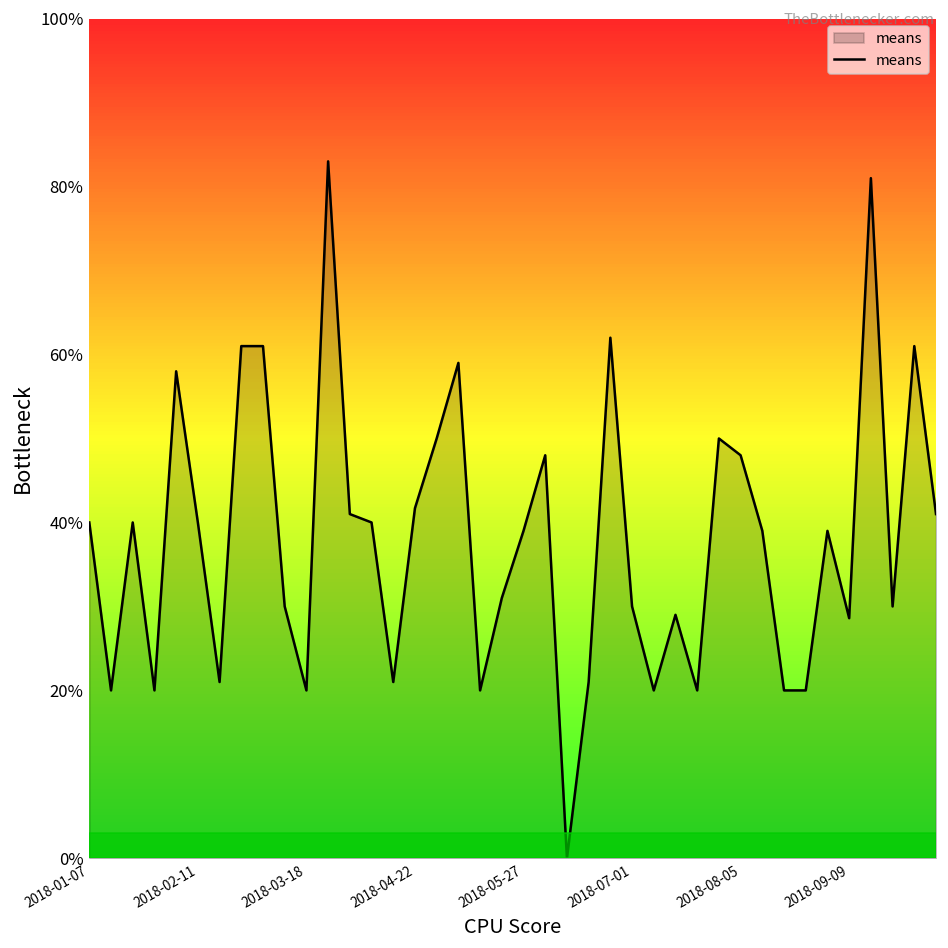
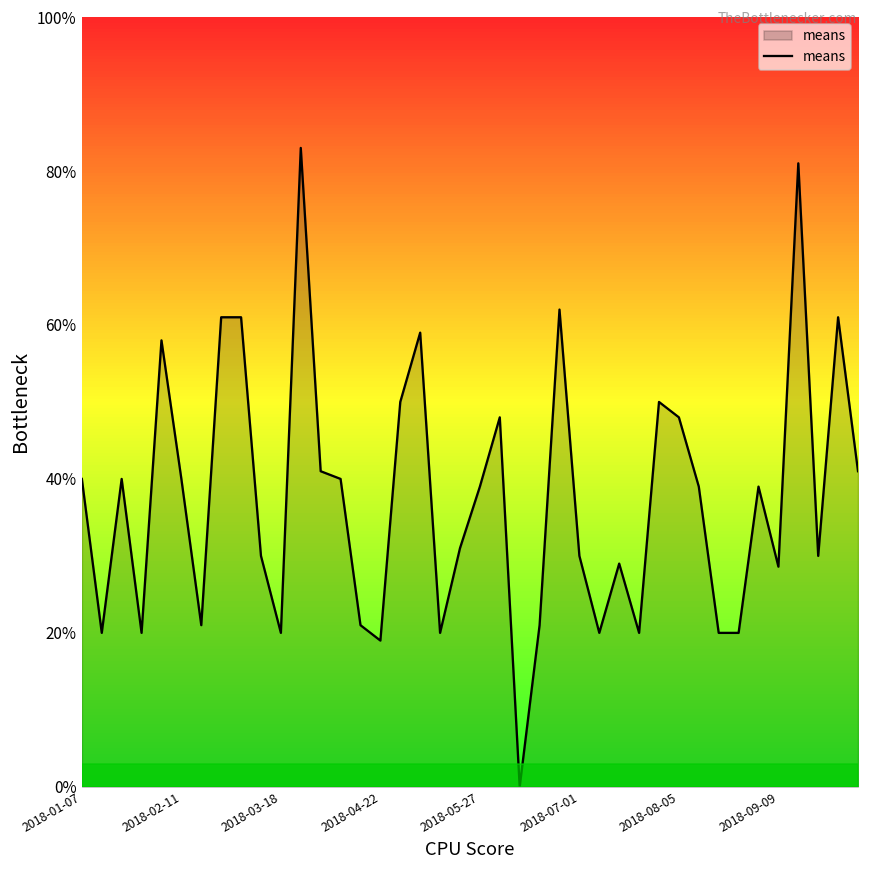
  {
    "2018-01-07": "40%",
    "2018-02-11": "40%",
    "2018-03-18": "20%",
-   "2018-04-22": "42%",
+   "2018-04-22": "19%",
    "2018-05-27": "39%",
    "2018-07-01": "30%",
    "2018-08-05": "48%",
    "2018-09-09": "29%"
  }
